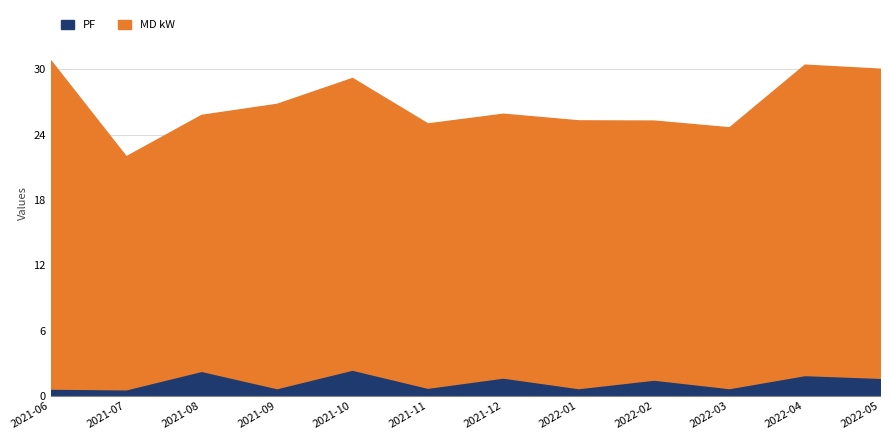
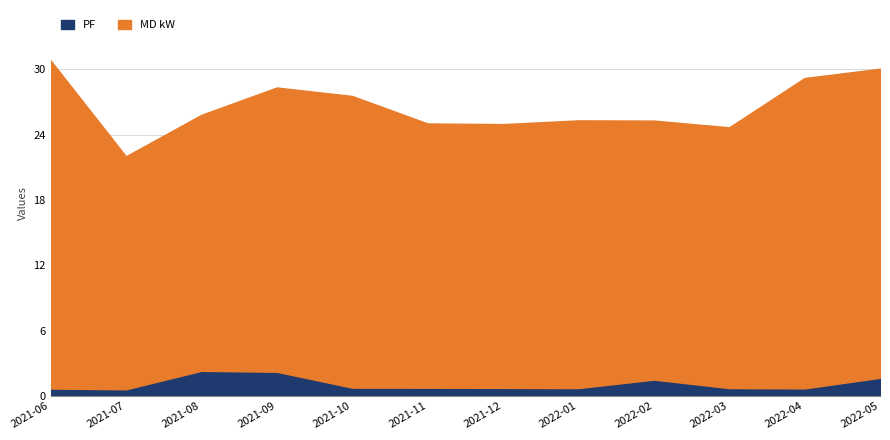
  {
    "PF": {
-     "2021-09": 0.7,
-     "2021-10": 2.4,
-     "2021-12": 1.7,
-     "2022-04": 1.9
+     "2021-09": 2.2,
+     "2021-10": 0.8,
+     "2021-12": 0.7,
+     "2022-04": 0.7
    },
    "MD kW": {
      "2021-06": 30.2,
      "2021-07": 21.4,
      "2021-08": 23.5,
      "2021-09": 26.1,
      "2021-10": 26.8,
      "2021-11": 24.3,
      "2021-12": 24.2,
      "2022-01": 24.6,
      "2022-02": 23.8,
      "2022-03": 24.0,
      "2022-04": 28.5,
      "2022-05": 28.4
    }
  }
